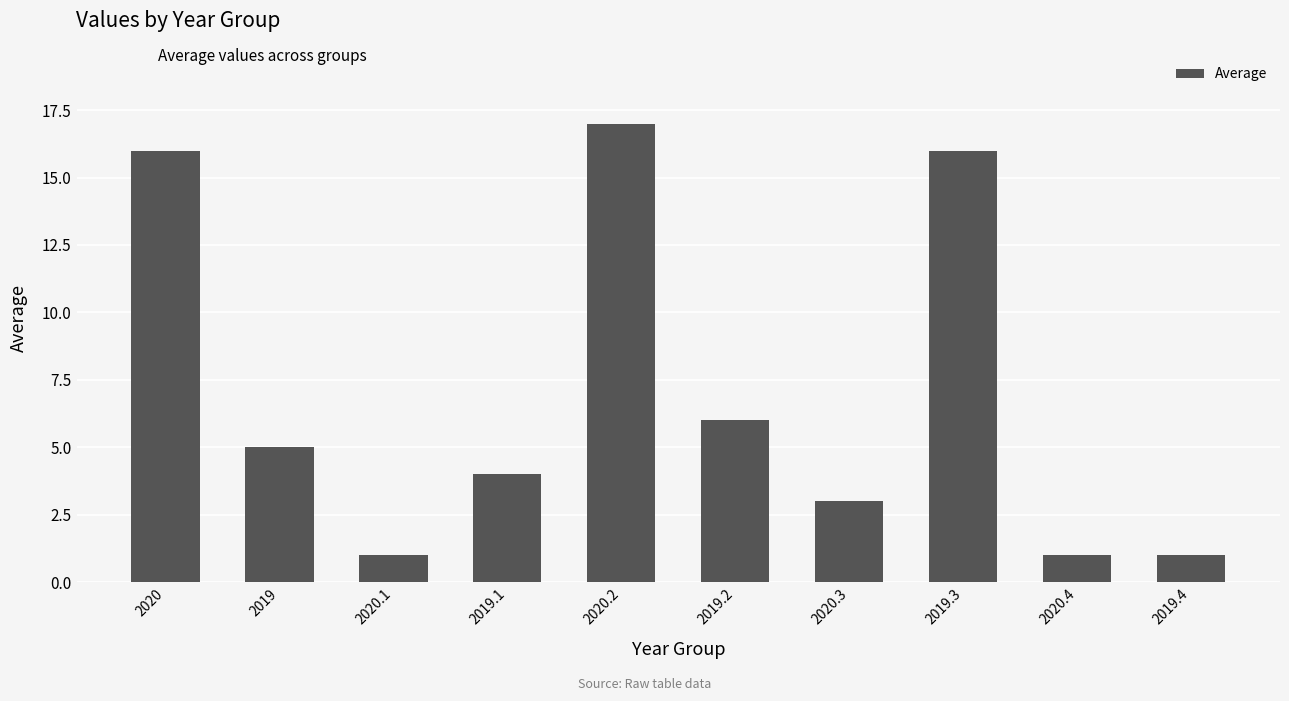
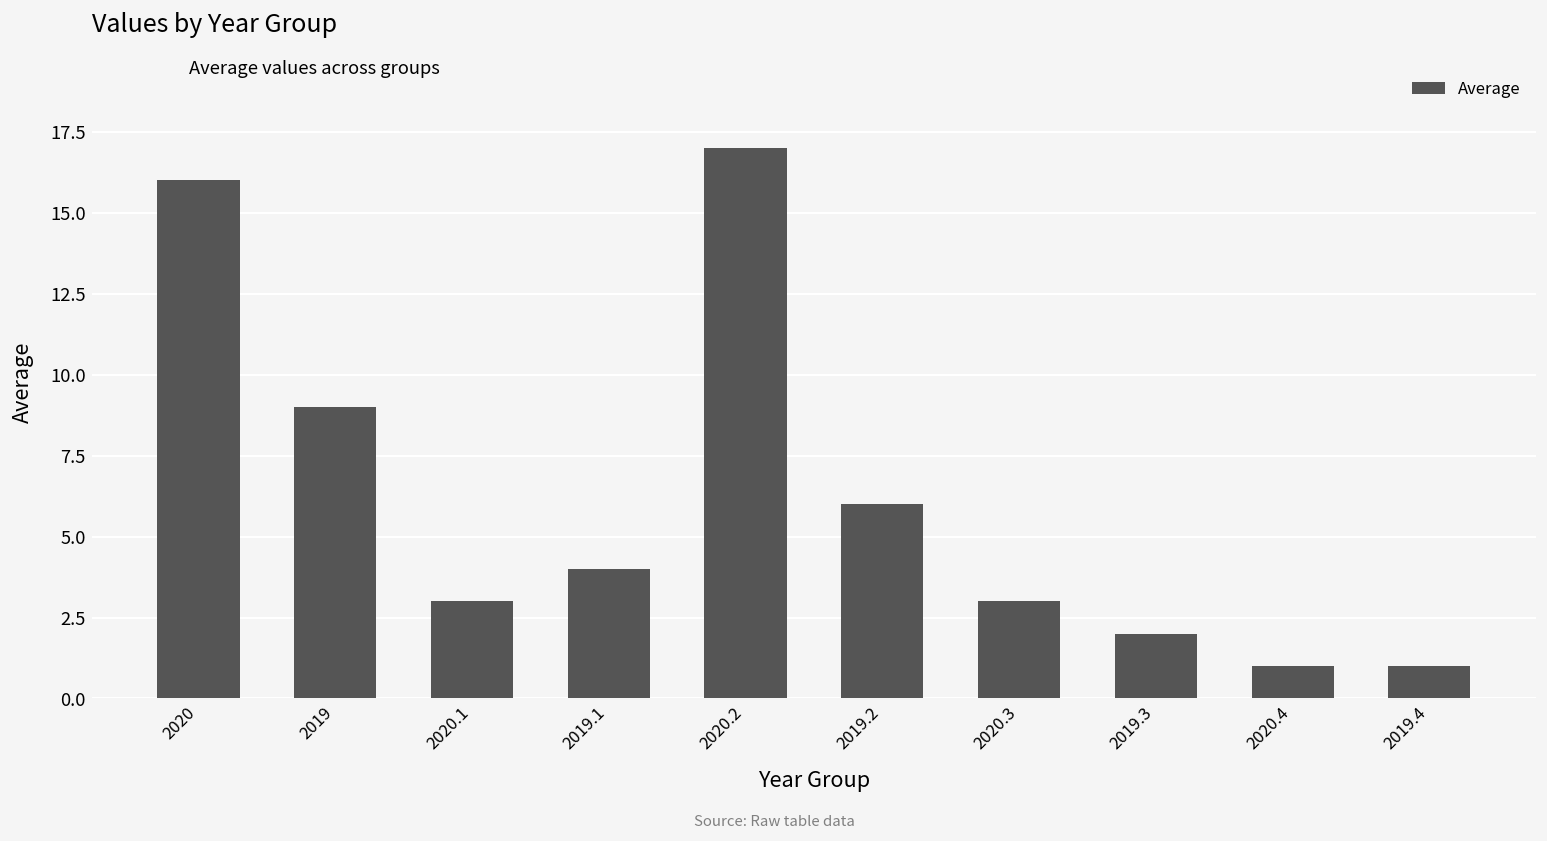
  {
    "2020": 16,
-   "2019": 5,
-   "2020.1": 1,
+   "2019": 9,
+   "2020.1": 3,
    "2019.1": 4,
    "2020.2": 17,
    "2019.2": 6,
    "2020.3": 3,
-   "2019.3": 16,
+   "2019.3": 2,
    "2020.4": 1,
    "2019.4": 1
  }
